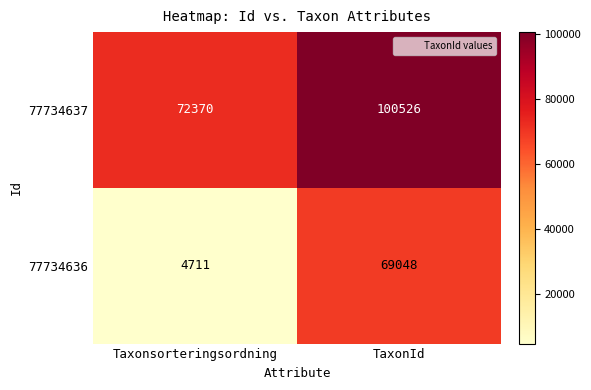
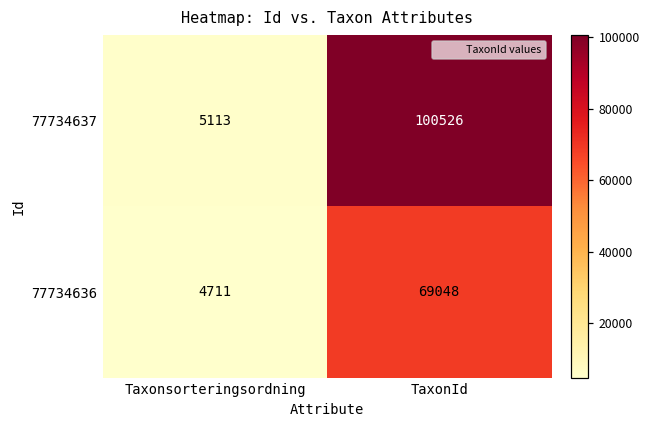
  {
    "77734637": {
-     "Taxonsorteringsordning": 72370,
+     "Taxonsorteringsordning": 5113,
      "TaxonId": 100526
    },
    "77734636": {
      "Taxonsorteringsordning": 4711,
      "TaxonId": 69048
    }
  }
